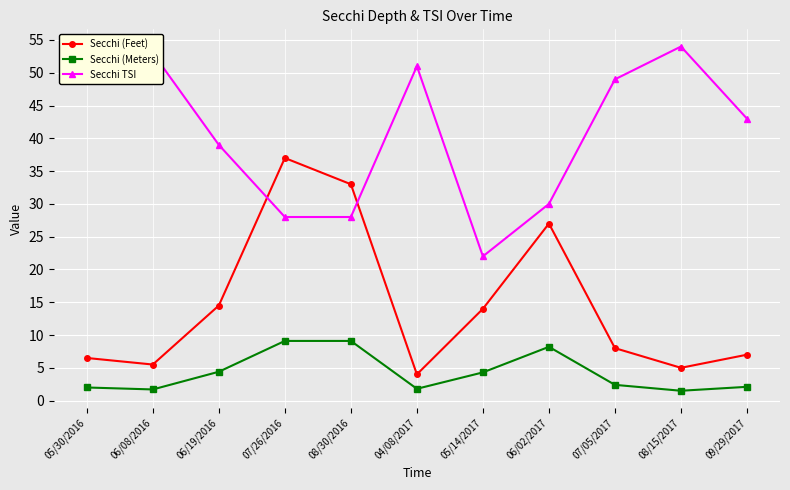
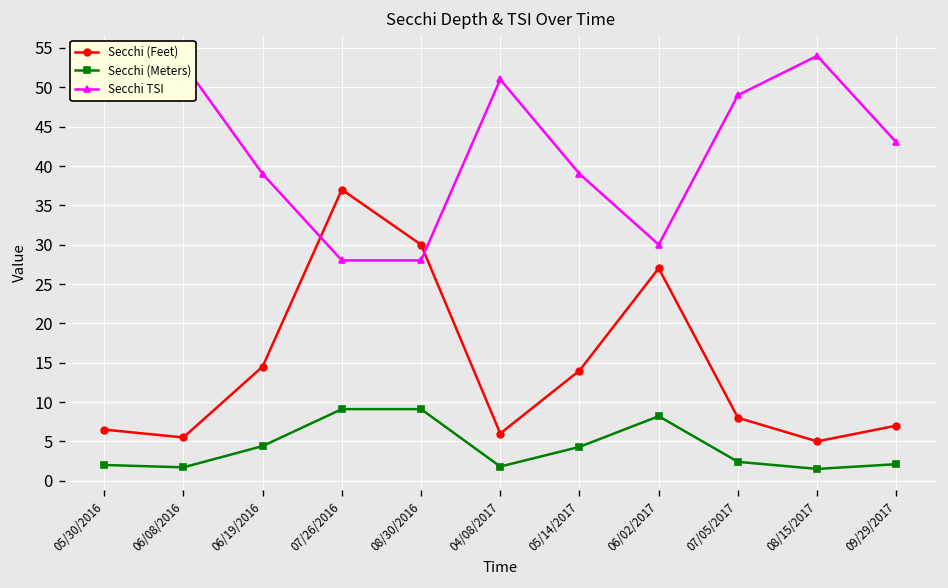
  {
    "Secchi (Feet)": {
      "05/30/2016": 7,
      "06/08/2016": 6,
      "06/19/2016": 15,
      "07/26/2016": 37,
-     "08/30/2016": 33,
-     "04/08/2017": 4,
+     "08/30/2016": 30,
+     "04/08/2017": 6,
      "05/14/2017": 14,
      "06/02/2017": 27,
      "07/05/2017": 8,
      "08/15/2017": 5,
      "09/29/2017": 7
    },
    "Secchi (Meters)": {
      "05/30/2016": 2,
      "06/08/2016": 2,
      "06/19/2016": 4,
      "07/26/2016": 9,
      "08/30/2016": 9,
      "04/08/2017": 2,
      "05/14/2017": 4,
      "06/02/2017": 8,
      "07/05/2017": 2,
      "08/15/2017": 2,
      "09/29/2017": 2
    },
    "Secchi TSI": {
      "06/19/2016": 39,
      "07/26/2016": 28,
      "08/30/2016": 28,
      "04/08/2017": 51,
-     "05/14/2017": 22,
+     "05/14/2017": 39,
      "06/02/2017": 30,
      "07/05/2017": 49,
      "08/15/2017": 54,
      "09/29/2017": 43
    }
  }
